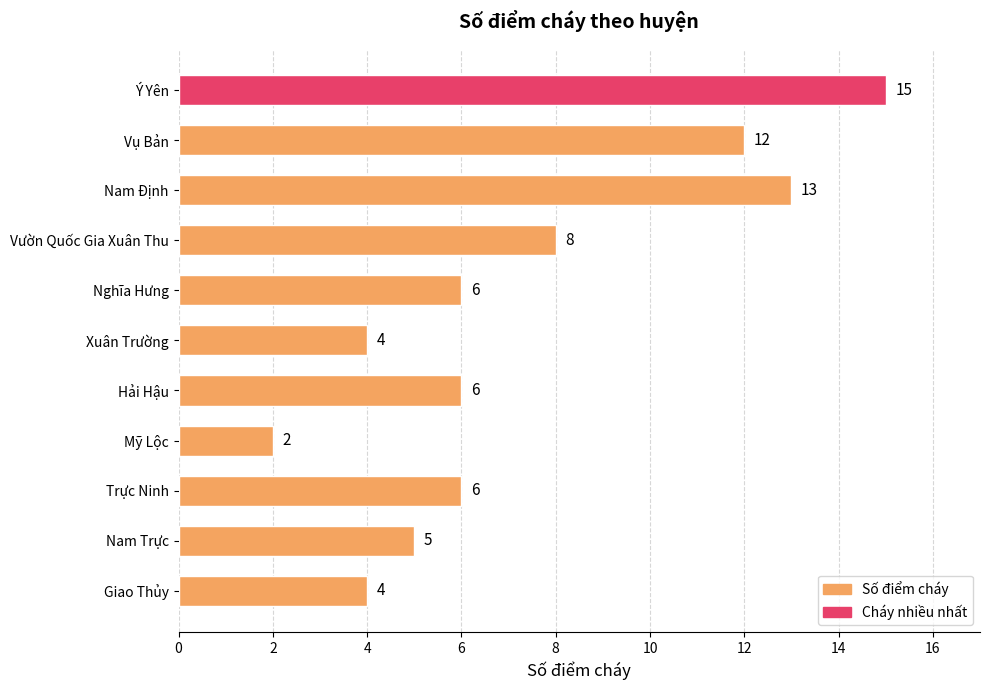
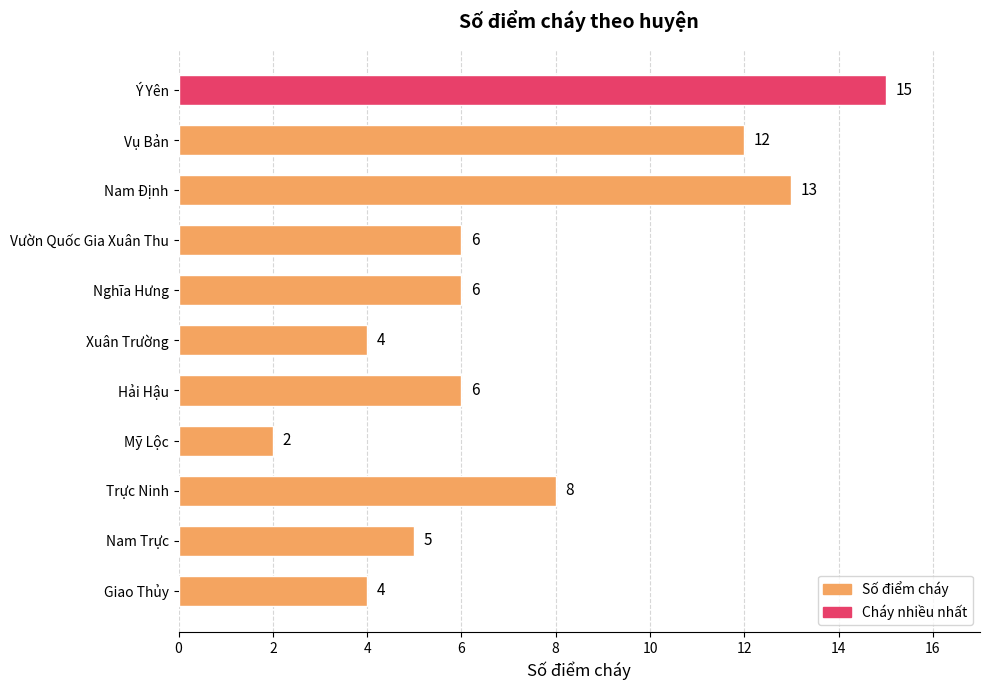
  {
    "Ý Yên": 15,
    "Vụ Bản": 12,
    "Nam Định": 13,
-   "Vườn Quốc Gia Xuân Thu": 8,
+   "Vườn Quốc Gia Xuân Thu": 6,
    "Nghĩa Hưng": 6,
    "Xuân Trường": 4,
    "Hải Hậu": 6,
    "Mỹ Lộc": 2,
-   "Trực Ninh": 6,
+   "Trực Ninh": 8,
    "Nam Trực": 5,
    "Giao Thủy": 4
  }
